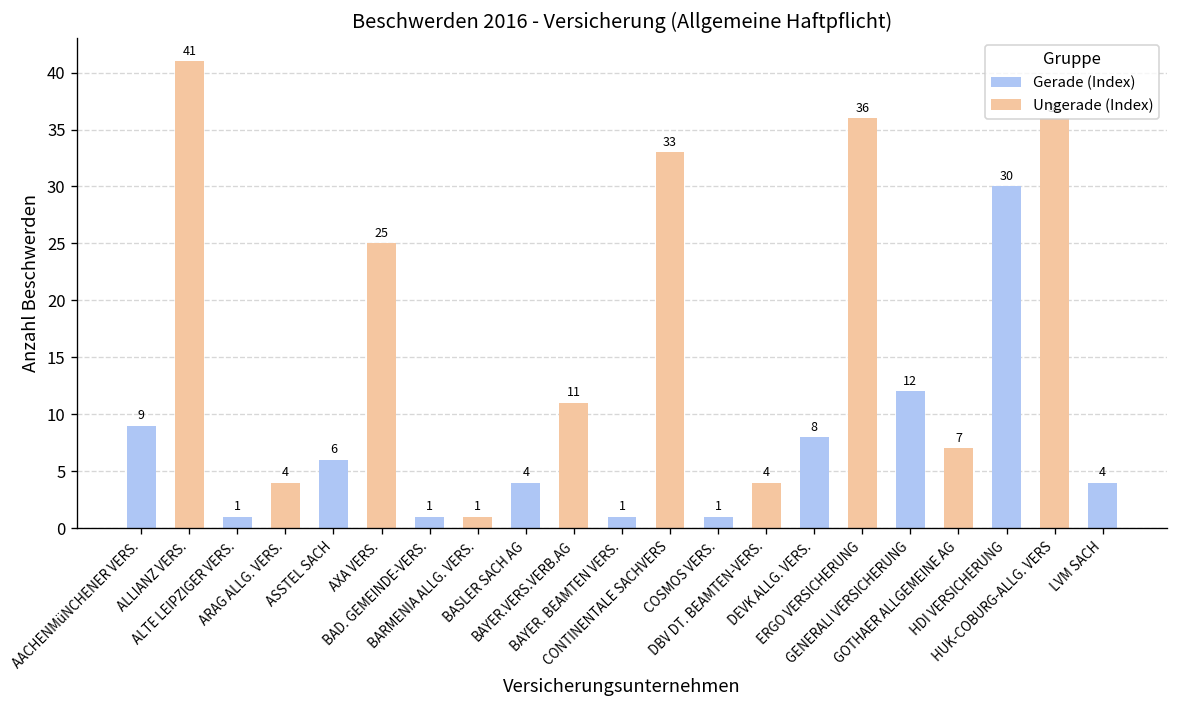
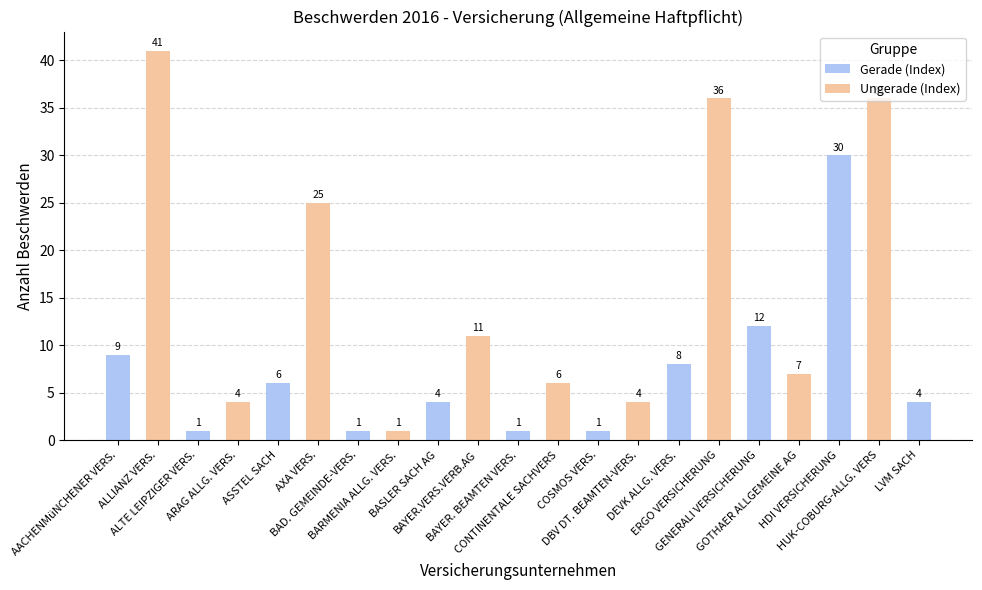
  {
    "AACHENMüNCHENER VERS.": 9,
    "ALLIANZ VERS.": 41,
    "ALTE LEIPZIGER VERS.": 1,
    "ARAG ALLG. VERS.": 4,
    "ASSTEL SACH": 6,
    "AXA VERS.": 25,
    "BAD. GEMEINDE-VERS.": 1,
    "BARMENIA ALLG. VERS.": 1,
    "BASLER SACH AG": 4,
    "BAYER.VERS.VERB.AG": 11,
    "BAYER. BEAMTEN VERS.": 1,
-   "CONTINENTALE SACHVERS": 33,
+   "CONTINENTALE SACHVERS": 6,
    "COSMOS VERS.": 1,
    "DBV DT. BEAMTEN-VERS.": 4,
    "DEVK ALLG. VERS.": 8,
    "ERGO VERSICHERUNG": 36,
    "GENERALI VERSICHERUNG": 12,
    "GOTHAER ALLGEMEINE AG": 7,
    "HDI VERSICHERUNG": 30,
    "LVM SACH": 4
  }
